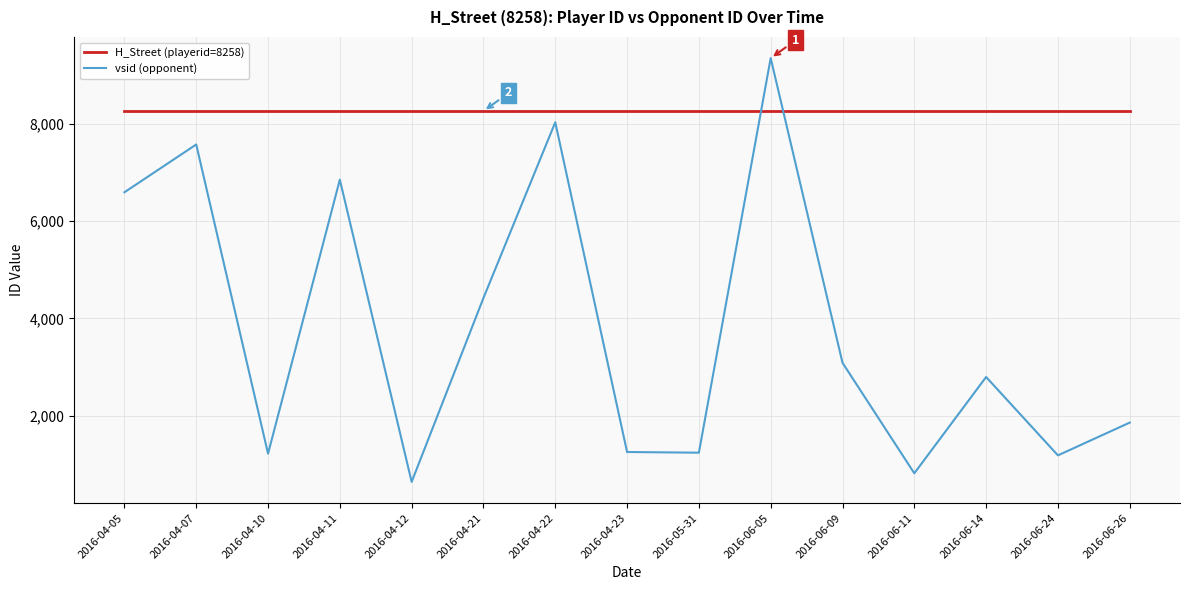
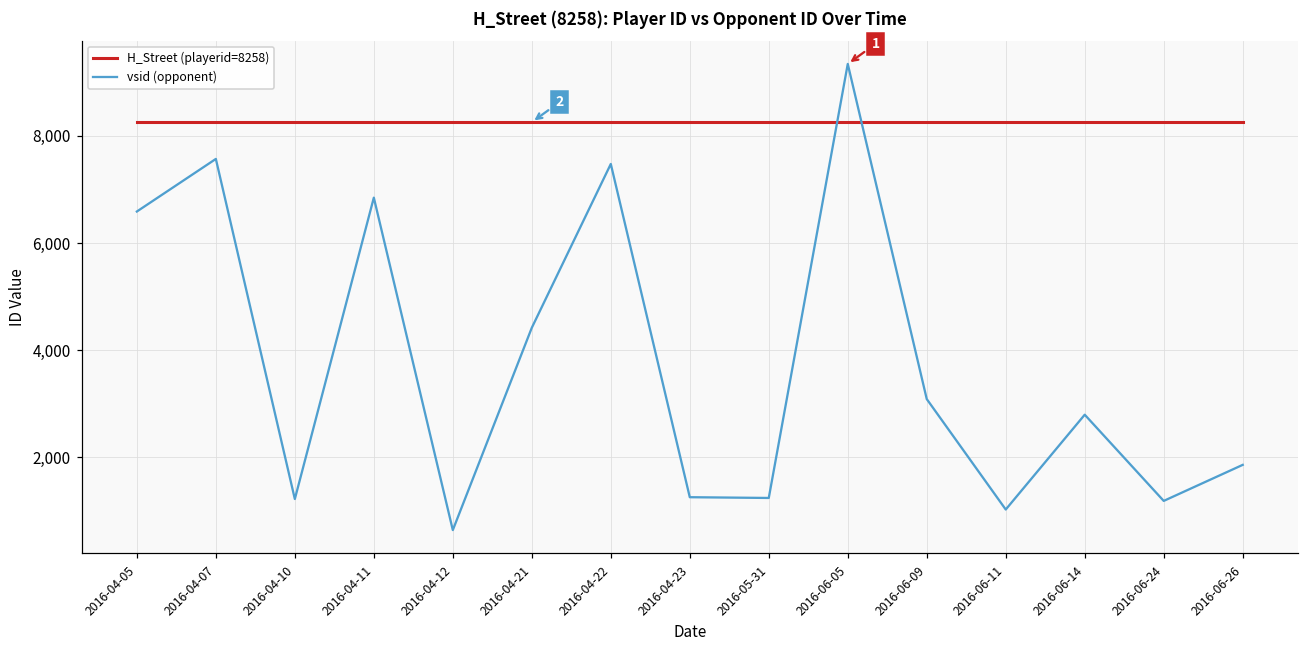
  {
    "H_Street (playerid=8258)": {
      "2016-04-05": "8,300",
      "2016-04-07": "8,300",
      "2016-04-10": "8,300",
      "2016-04-11": "8,300",
      "2016-04-12": "8,300",
      "2016-04-21": "8,300",
      "2016-04-22": "8,300",
      "2016-04-23": "8,300",
      "2016-05-31": "8,300",
      "2016-06-05": "8,300",
      "2016-06-09": "8,300",
      "2016-06-11": "8,300",
      "2016-06-14": "8,300",
      "2016-06-24": "8,300",
      "2016-06-26": "8,300"
    },
    "vsid (opponent)": {
      "2016-04-05": "6,600",
      "2016-04-07": "7,600",
      "2016-04-10": "1,200",
      "2016-04-11": "6,800",
      "2016-04-12": "600",
      "2016-04-21": "4,400",
-     "2016-04-22": "8,000",
+     "2016-04-22": "7,500",
      "2016-04-23": "1,300",
      "2016-05-31": "1,200",
      "2016-06-09": "3,100",
-     "2016-06-11": "800",
+     "2016-06-11": "1,000",
      "2016-06-14": "2,800",
      "2016-06-24": "1,200",
      "2016-06-26": "1,900"
    }
  }
